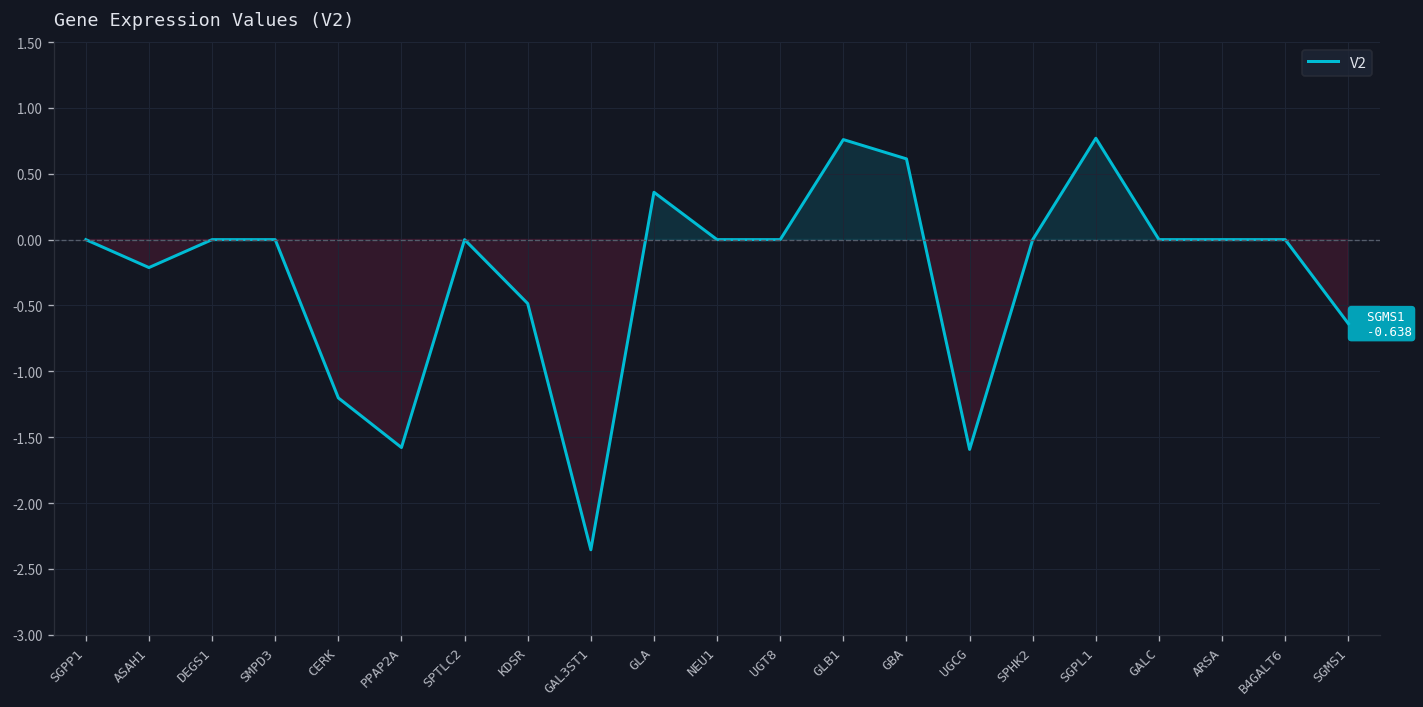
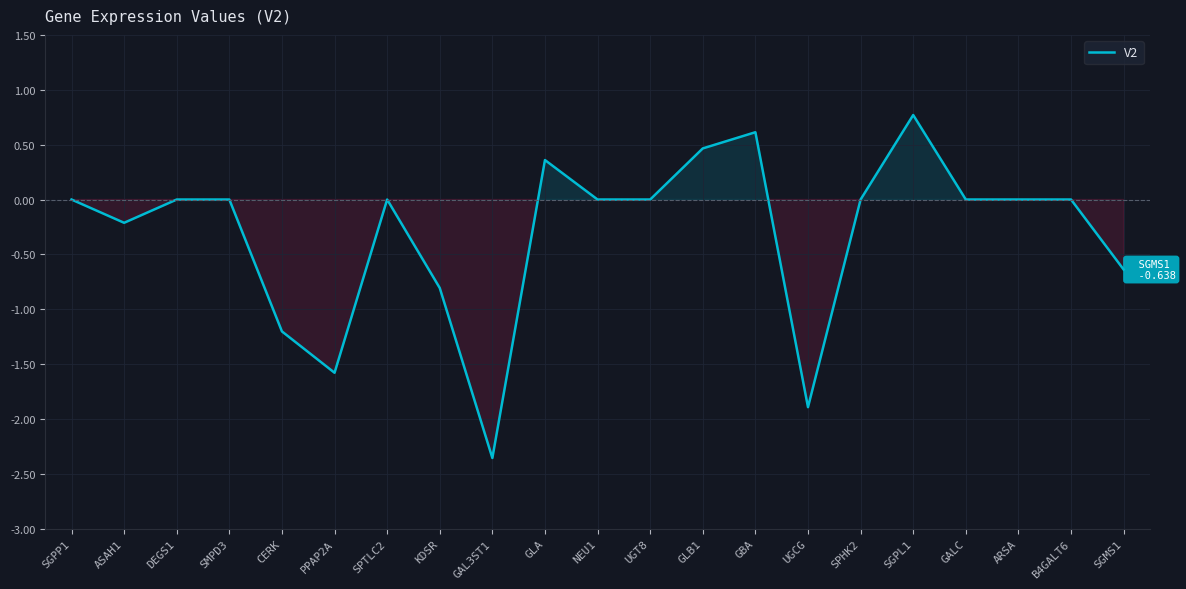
  {
    "SGPP1": 0.00,
    "ASAH1": -0.21,
    "DEGS1": 0.00,
    "SMPD3": 0.00,
    "CERK": -1.20,
    "PPAP2A": -1.58,
    "SPTLC2": 0.00,
-   "KDSR": -0.49,
+   "KDSR": -0.81,
    "GAL3ST1": -2.35,
    "GLA": 0.36,
    "NEU1": 0.00,
    "UGT8": 0.00,
-   "GLB1": 0.76,
+   "GLB1": 0.47,
    "GBA": 0.61,
-   "UGCG": -1.59,
+   "UGCG": -1.89,
    "SPHK2": 0.00,
    "SGPL1": 0.77,
    "GALC": 0.00,
    "ARSA": 0.00,
    "B4GALT6": 0.00
  }
